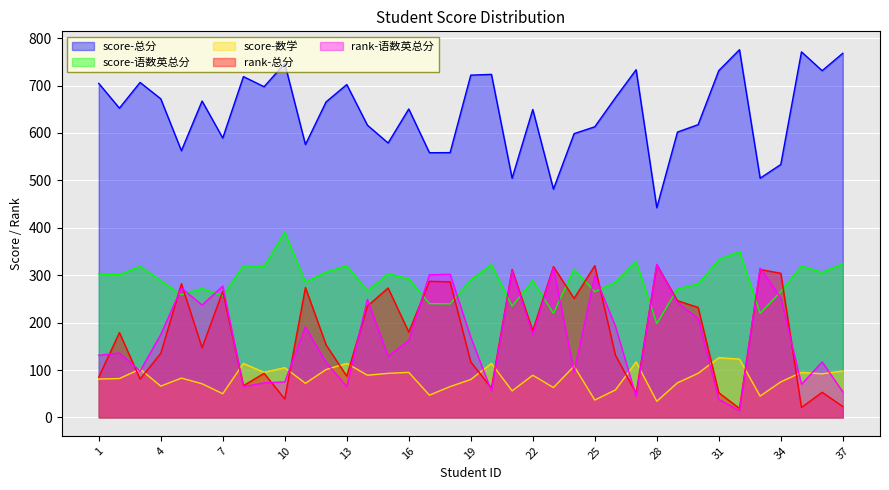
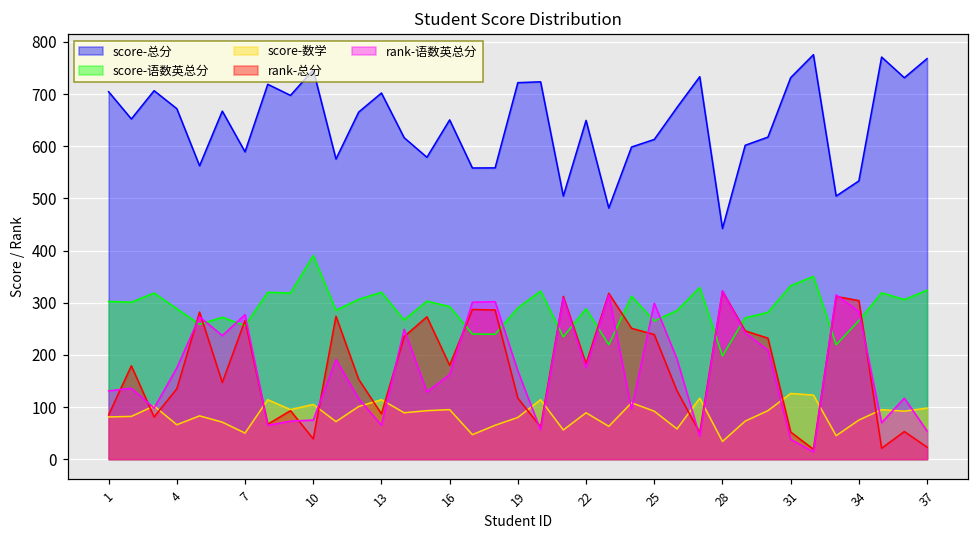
  {
    "score-总分": {
      "1": 700,
      "4": 670,
      "7": 590,
      "13": 700,
      "16": 650,
      "19": 720,
      "22": 650,
      "25": 610,
      "28": 440,
      "31": 730,
      "34": 530,
      "37": 770
    },
    "score-语数英总分": {
      "1": 300,
      "4": 290,
      "7": 260,
      "10": 390,
      "13": 320,
      "16": 290,
      "19": 290,
      "22": 290,
      "25": 270,
      "28": 200,
      "31": 330,
      "34": 270,
      "37": 320
    },
    "score-数学": {
      "4": 70,
      "7": 50,
      "10": 110,
      "13": 110,
      "16": 100,
      "19": 80,
      "22": 90,
-     "25": 40,
+     "25": 90,
      "28": 30,
      "31": 130,
      "34": 80,
      "37": 100
    },
    "rank-总分": {
      "4": 140,
      "7": 270,
      "10": 40,
      "13": 90,
      "16": 180,
      "19": 120,
      "22": 180,
-     "25": 320,
+     "25": 240,
      "31": 50,
      "34": 300,
      "37": 20
    },
    "rank-语数英总分": {
      "1": 130,
      "4": 180,
      "7": 280,
      "10": 80,
      "13": 70,
      "16": 160,
      "19": 170,
      "22": 180,
      "25": 300,
      "31": 40,
-     "34": 250,
+     "34": 280,
      "37": 50
    }
  }
